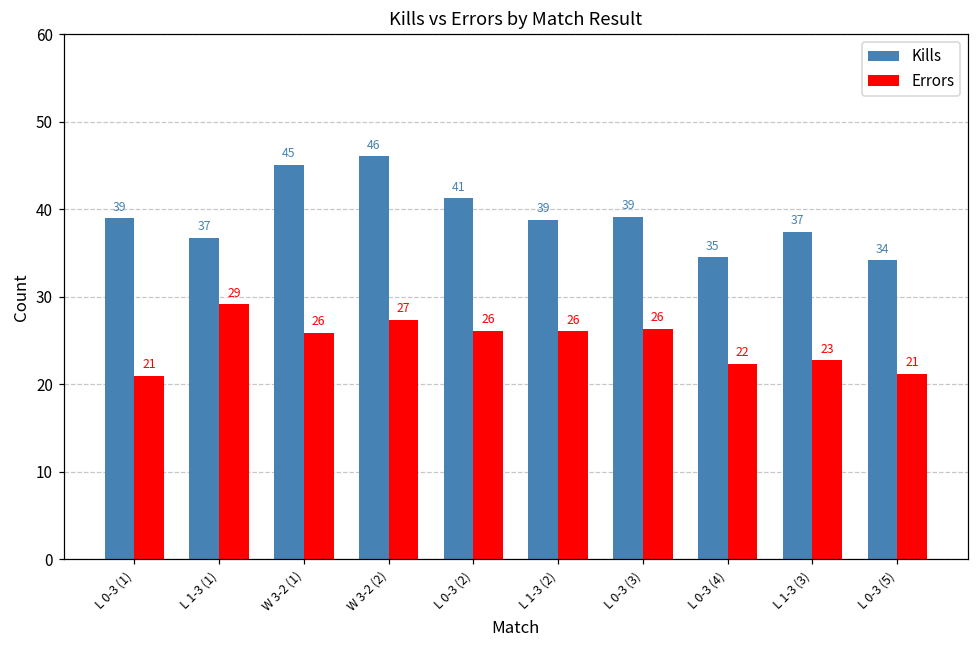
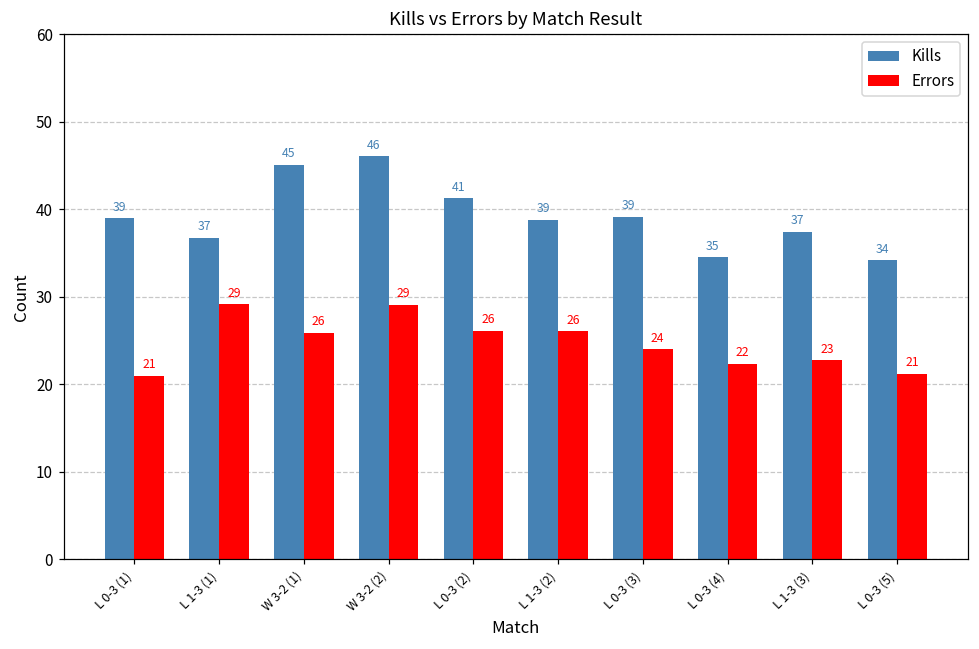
  {
    "Kills": {
      "L 0-3 (1)": 39,
      "L 1-3 (1)": 37,
      "W 3-2 (1)": 45,
      "W 3-2 (2)": 46,
      "L 0-3 (2)": 41,
      "L 1-3 (2)": 39,
      "L 0-3 (3)": 39,
      "L 0-3 (4)": 35,
      "L 1-3 (3)": 37,
      "L 0-3 (5)": 34
    },
    "Errors": {
      "L 0-3 (1)": 21,
      "L 1-3 (1)": 29,
      "W 3-2 (1)": 26,
-     "W 3-2 (2)": 27,
+     "W 3-2 (2)": 29,
      "L 0-3 (2)": 26,
      "L 1-3 (2)": 26,
-     "L 0-3 (3)": 26,
+     "L 0-3 (3)": 24,
      "L 0-3 (4)": 22,
      "L 1-3 (3)": 23,
      "L 0-3 (5)": 21
    }
  }
